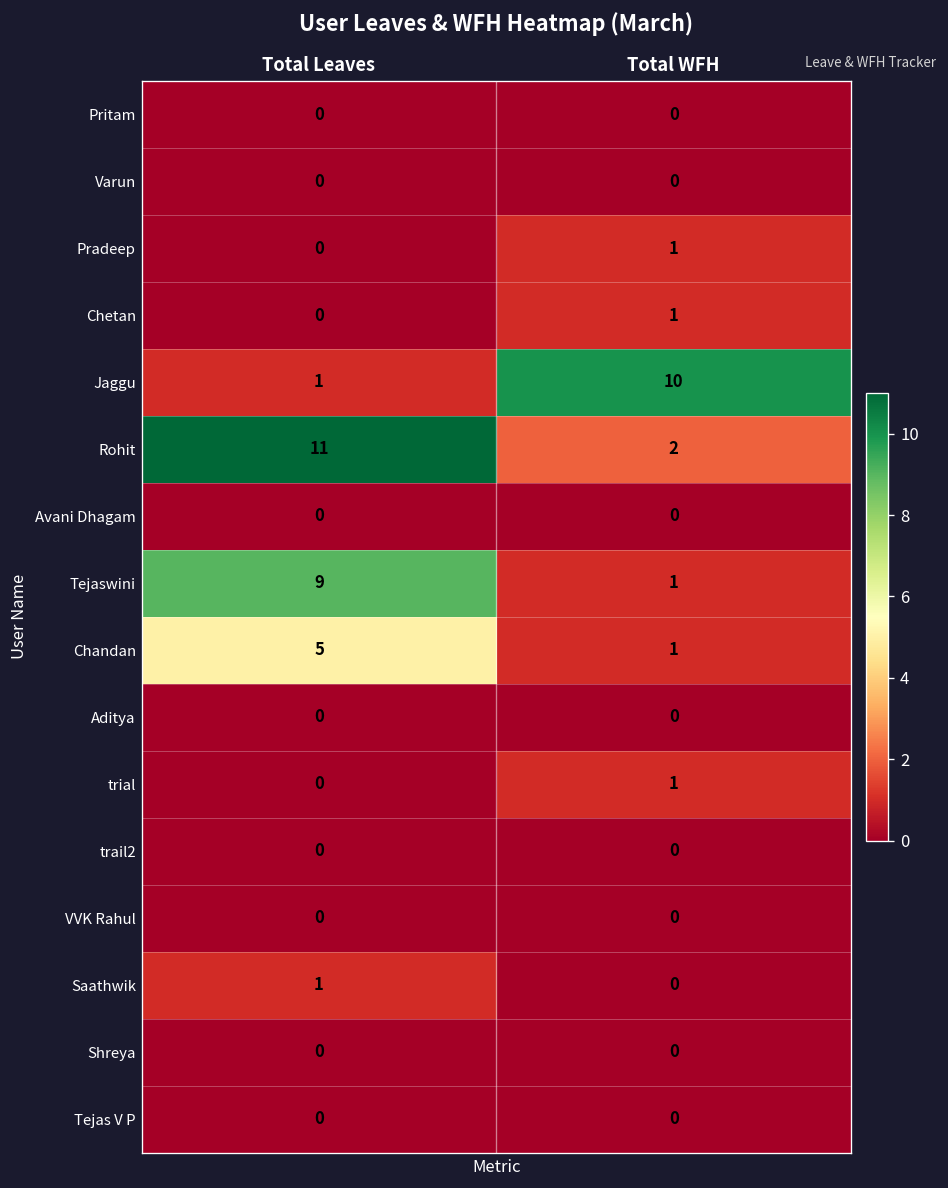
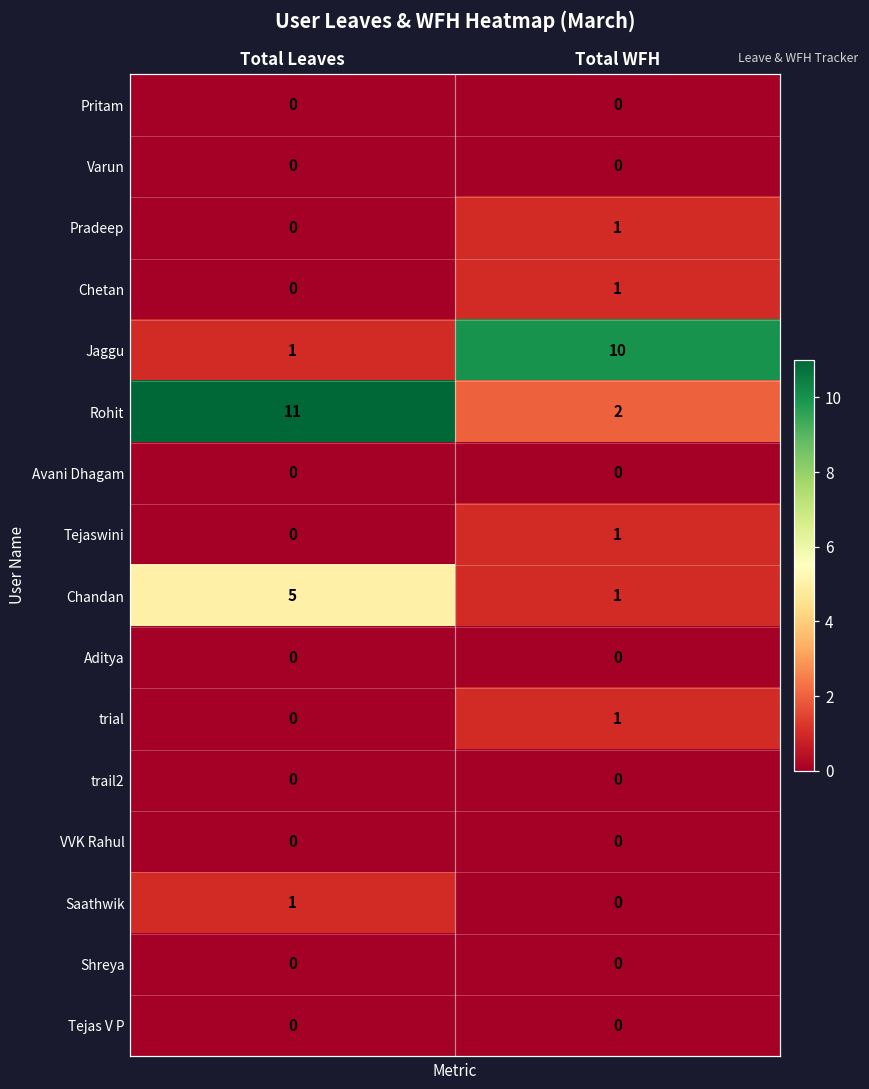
  {
    "Pritam": {
      "Total Leaves": 0,
      "Total WFH": 0
    },
    "Varun": {
      "Total Leaves": 0,
      "Total WFH": 0
    },
    "Pradeep": {
      "Total Leaves": 0,
      "Total WFH": 1
    },
    "Chetan": {
      "Total Leaves": 0,
      "Total WFH": 1
    },
    "Jaggu": {
      "Total Leaves": 1,
      "Total WFH": 10
    },
    "Rohit": {
      "Total Leaves": 11,
      "Total WFH": 2
    },
    "Avani Dhagam": {
      "Total Leaves": 0,
      "Total WFH": 0
    },
    "Tejaswini": {
-     "Total Leaves": 9,
+     "Total Leaves": 0,
      "Total WFH": 1
    },
    "Chandan": {
      "Total Leaves": 5,
      "Total WFH": 1
    },
    "Aditya": {
      "Total Leaves": 0,
      "Total WFH": 0
    },
    "trial": {
      "Total Leaves": 0,
      "Total WFH": 1
    },
    "trail2": {
      "Total Leaves": 0,
      "Total WFH": 0
    },
    "VVK Rahul": {
      "Total Leaves": 0,
      "Total WFH": 0
    },
    "Saathwik": {
      "Total Leaves": 1,
      "Total WFH": 0
    },
    "Shreya": {
      "Total Leaves": 0,
      "Total WFH": 0
    },
    "Tejas V P": {
      "Total Leaves": 0,
      "Total WFH": 0
    }
  }
